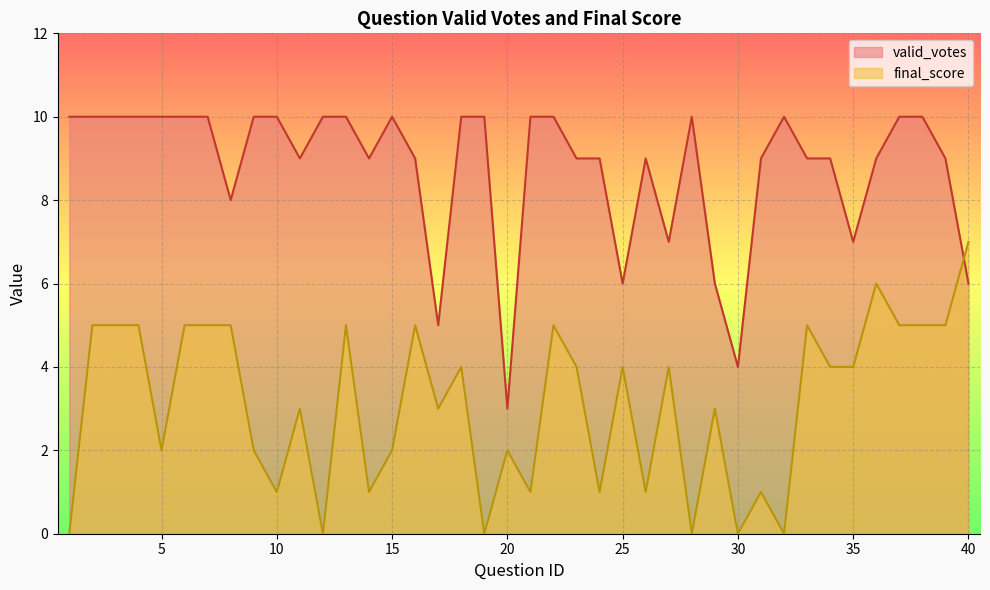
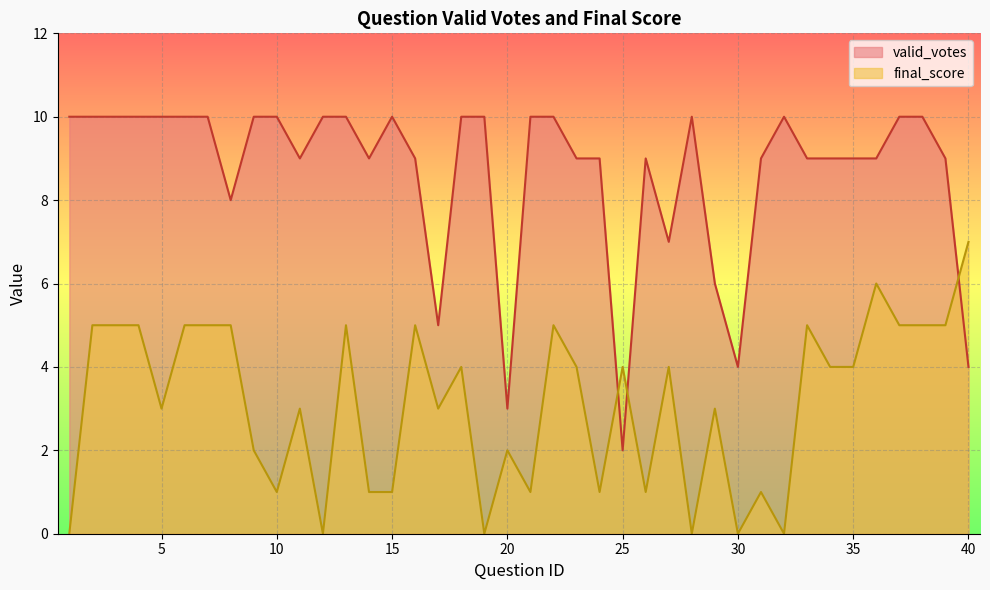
  {
    "valid_votes": {
      "5": 10,
      "10": 10,
      "15": 10,
      "20": 3,
-     "25": 6,
+     "25": 2,
      "30": 4,
-     "35": 7,
-     "40": 6
+     "35": 9,
+     "40": 4
    },
    "final_score": {
-     "5": 2,
+     "5": 3,
      "10": 1,
-     "15": 2,
+     "15": 1,
      "20": 2,
      "25": 4,
      "30": 0,
      "35": 4,
      "40": 7
    }
  }
